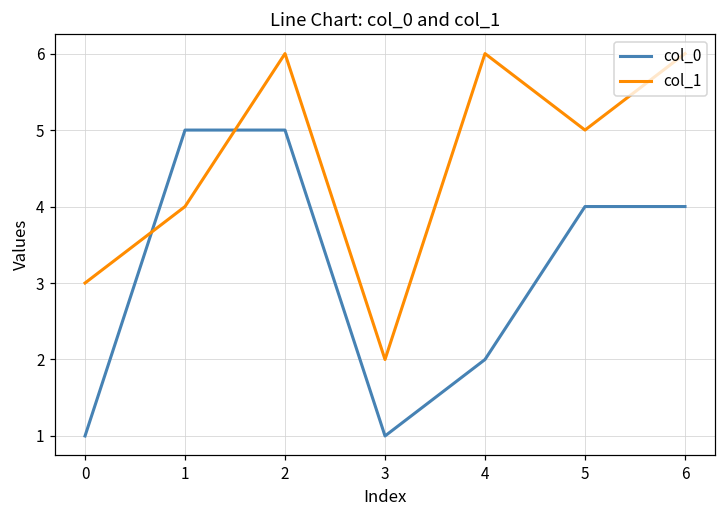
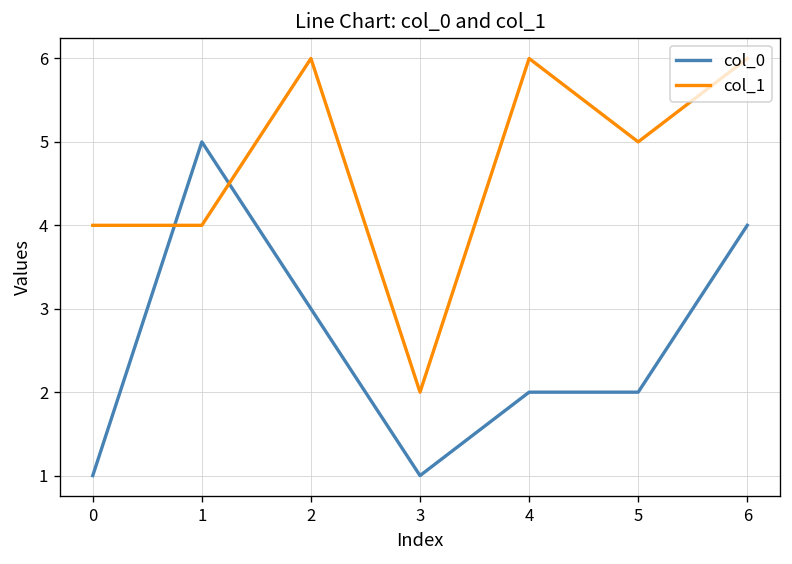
  {
    "col_0": {
      "0": 1,
      "1": 5,
-     "2": 5,
+     "2": 3,
      "3": 1,
      "4": 2,
-     "5": 4,
+     "5": 2,
      "6": 4
    },
    "col_1": {
-     "0": 3,
+     "0": 4,
      "1": 4,
      "2": 6,
      "3": 2,
      "4": 6,
      "5": 5
    }
  }
